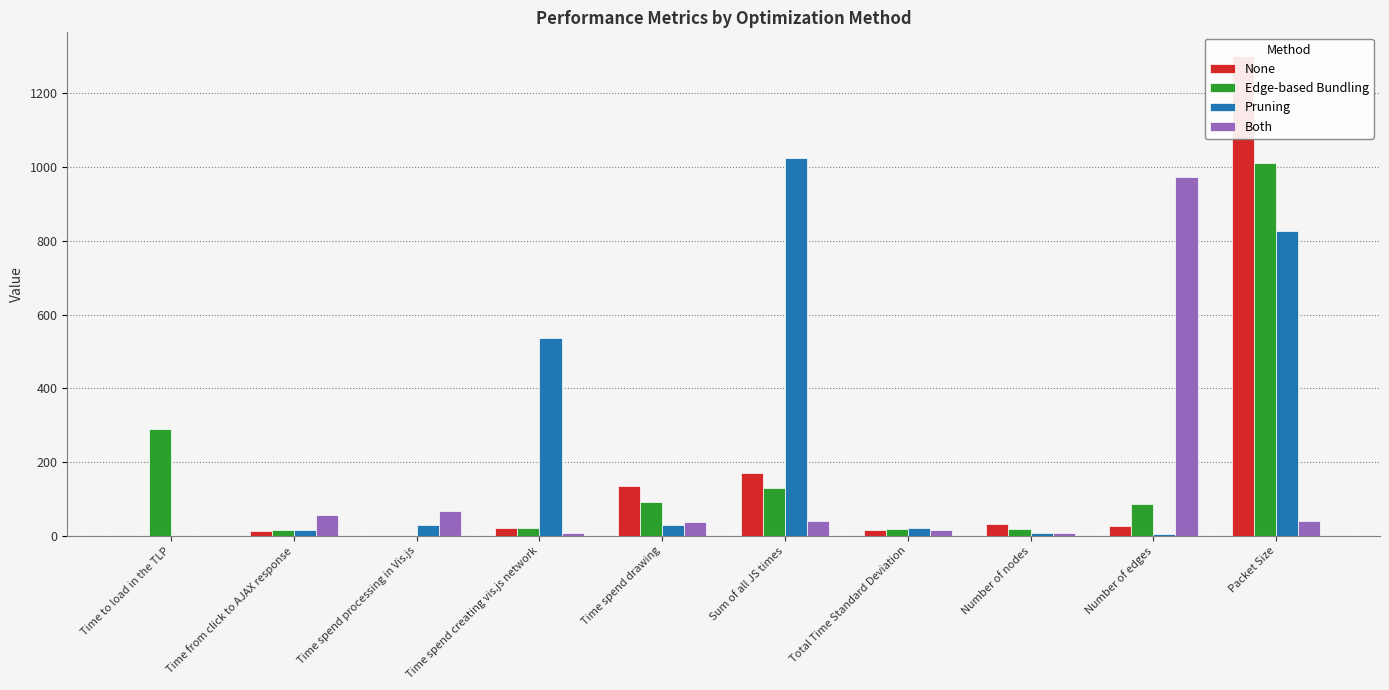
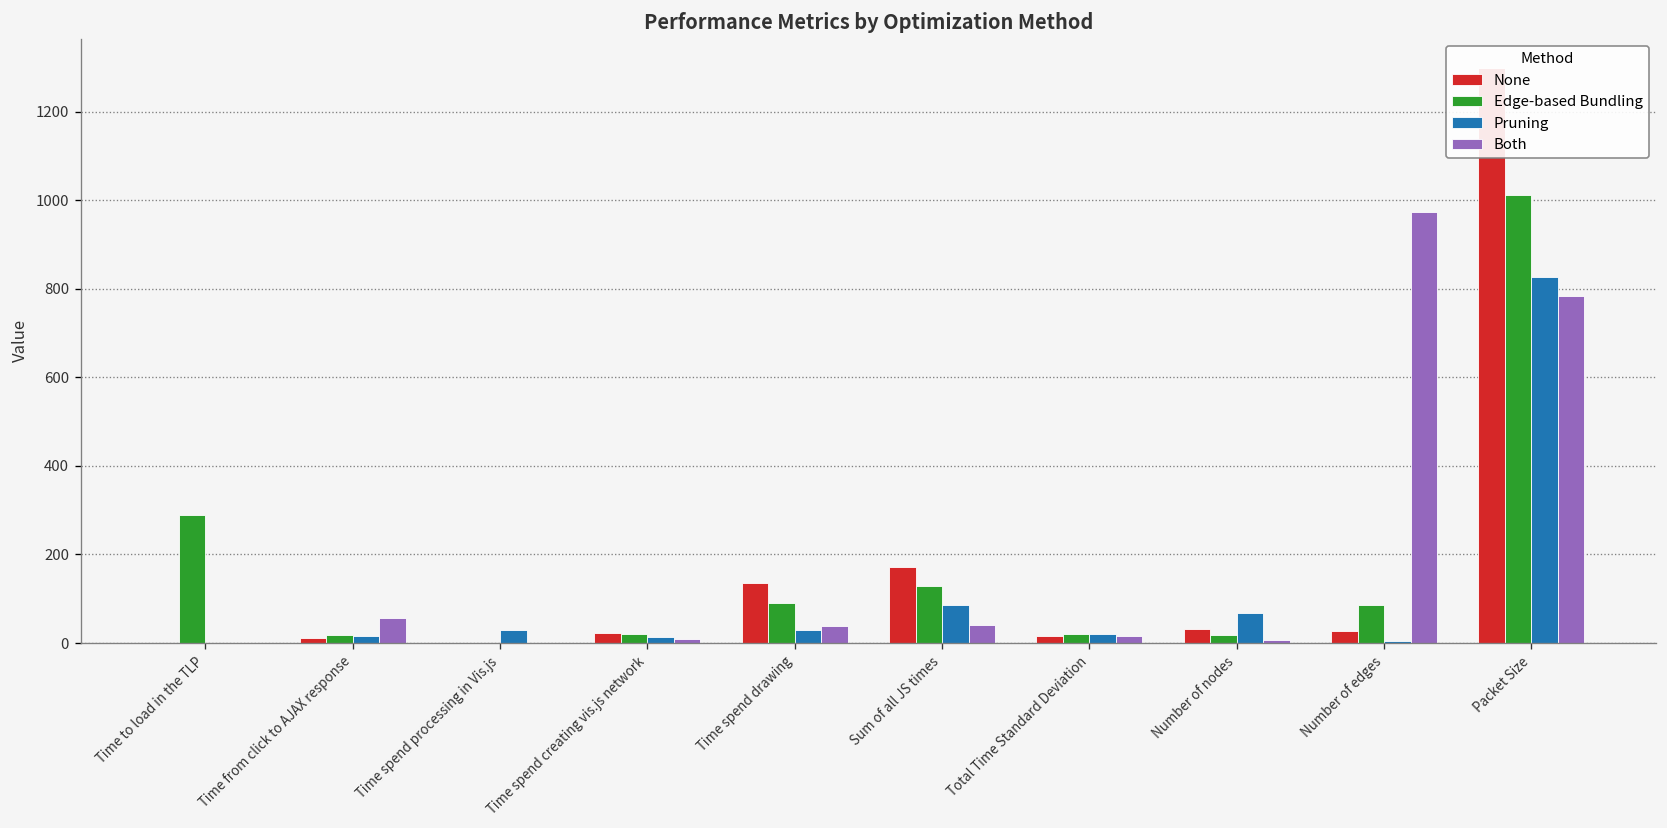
  {
    "None": {
      "Time from click to AJAX response": 10,
      "Time spend creating vis.js network": 20,
      "Time spend drawing": 140,
      "Sum of all JS times": 170,
      "Total Time Standard Deviation": 20,
      "Number of nodes": 30,
      "Number of edges": 30
    },
    "Edge-based Bundling": {
      "Time to load in the TLP": 290,
      "Time from click to AJAX response": 20,
      "Time spend creating vis.js network": 20,
      "Time spend drawing": 90,
      "Sum of all JS times": 130,
      "Total Time Standard Deviation": 20,
      "Number of nodes": 20,
      "Number of edges": 90,
      "Packet Size": 1010
    },
    "Pruning": {
      "Time from click to AJAX response": 20,
      "Time spend processing in Vis.js": 30,
-     "Time spend creating vis.js network": 540,
+     "Time spend creating vis.js network": 10,
      "Time spend drawing": 30,
-     "Sum of all JS times": 1020,
+     "Sum of all JS times": 90,
      "Total Time Standard Deviation": 20,
-     "Number of nodes": 10,
+     "Number of nodes": 70,
      "Packet Size": 830
    },
    "Both": {
      "Time from click to AJAX response": 60,
-     "Time spend processing in Vis.js": 70,
+     "Time spend processing in Vis.js": 0,
      "Time spend creating vis.js network": 10,
      "Time spend drawing": 40,
      "Sum of all JS times": 40,
      "Total Time Standard Deviation": 20,
      "Number of nodes": 10,
      "Number of edges": 970,
-     "Packet Size": 40
+     "Packet Size": 790
    }
  }
